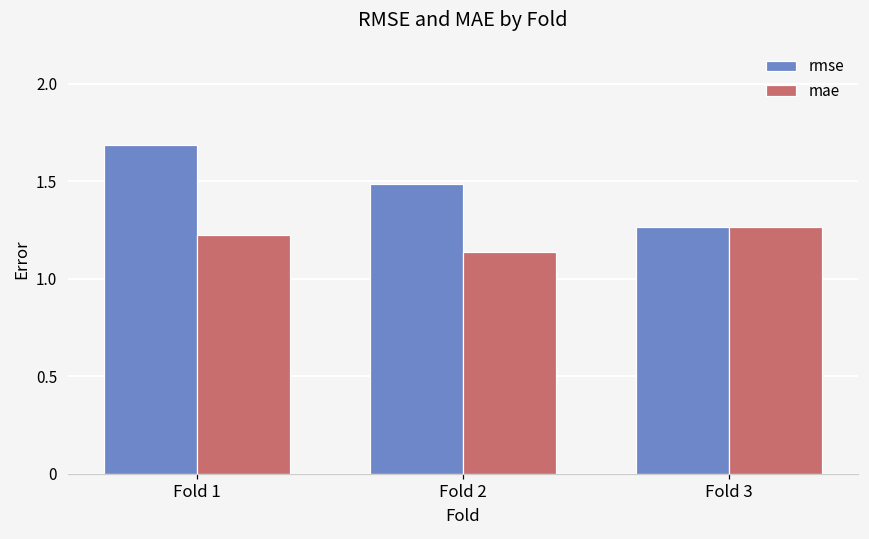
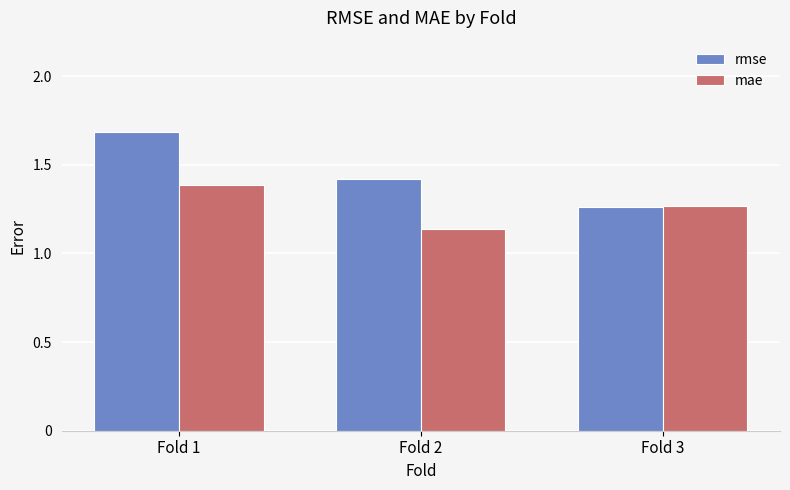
  {
    "rmse": {
      "Fold 1": 1.69,
-     "Fold 2": 1.48,
+     "Fold 2": 1.42,
      "Fold 3": 1.26
    },
    "mae": {
-     "Fold 1": 1.23,
+     "Fold 1": 1.39,
      "Fold 2": 1.14,
      "Fold 3": 1.27
    }
  }
